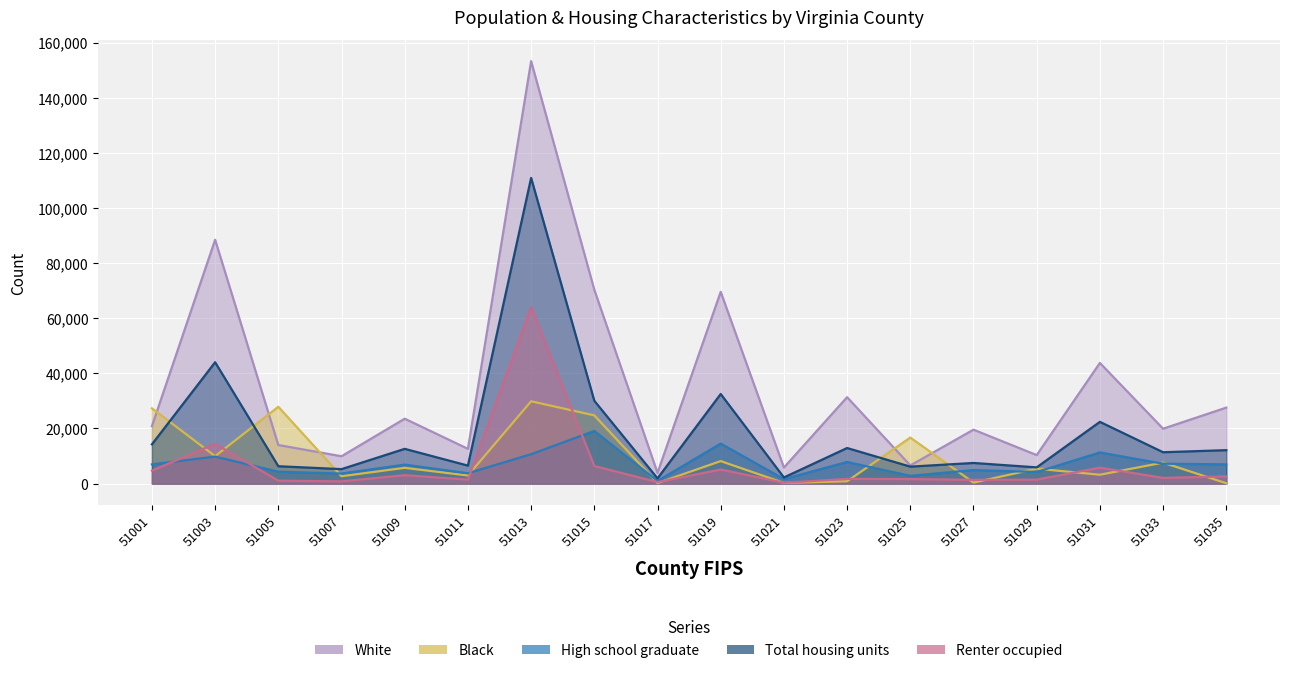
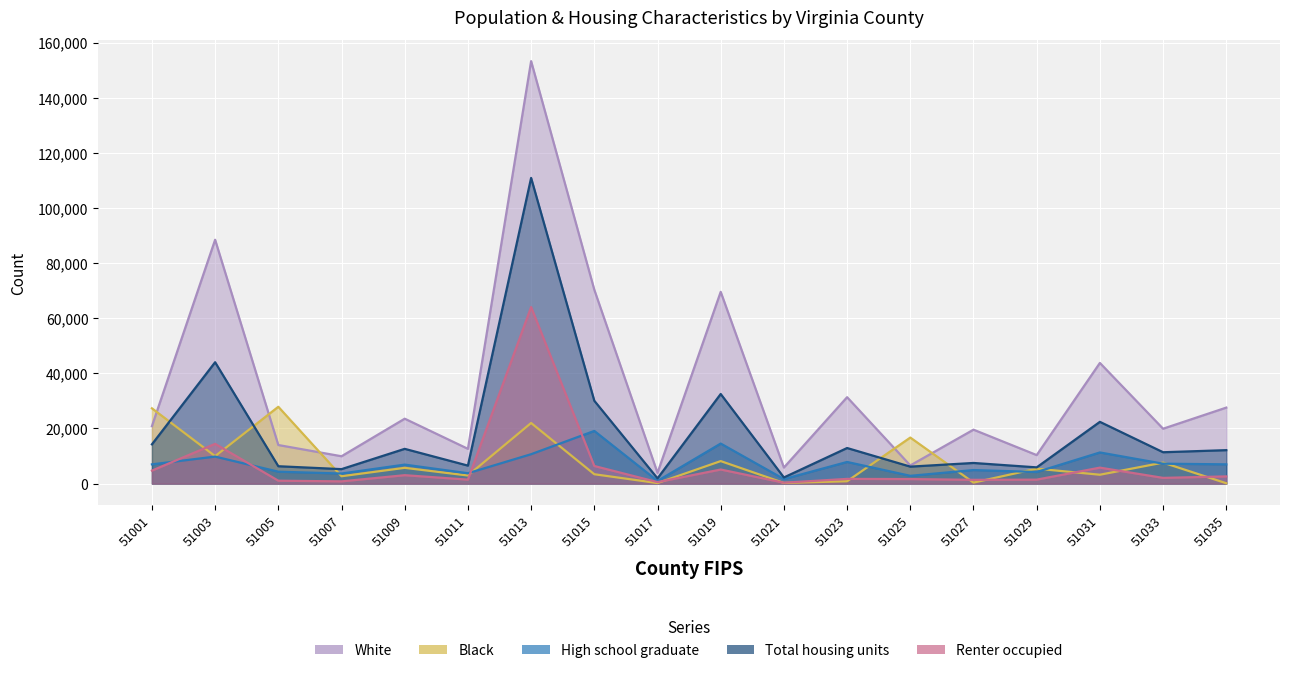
  {
    "Black": {
      "51001": "27,000",
      "51005": "28,000",
      "51007": "3,000",
      "51009": "6,000",
-     "51013": "30,000",
-     "51015": "25,000",
+     "51013": "22,000",
+     "51015": "3,000",
      "51019": "8,000",
      "51025": "17,000",
      "51027": "0",
      "51031": "3,000",
      "51035": "0"
    }
  }
